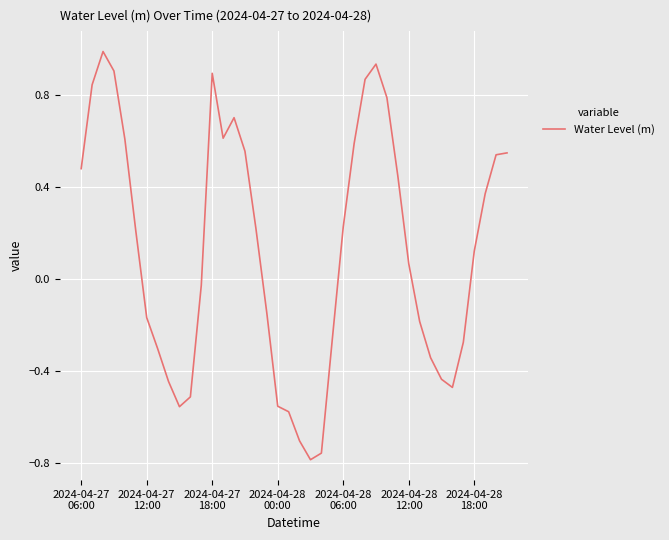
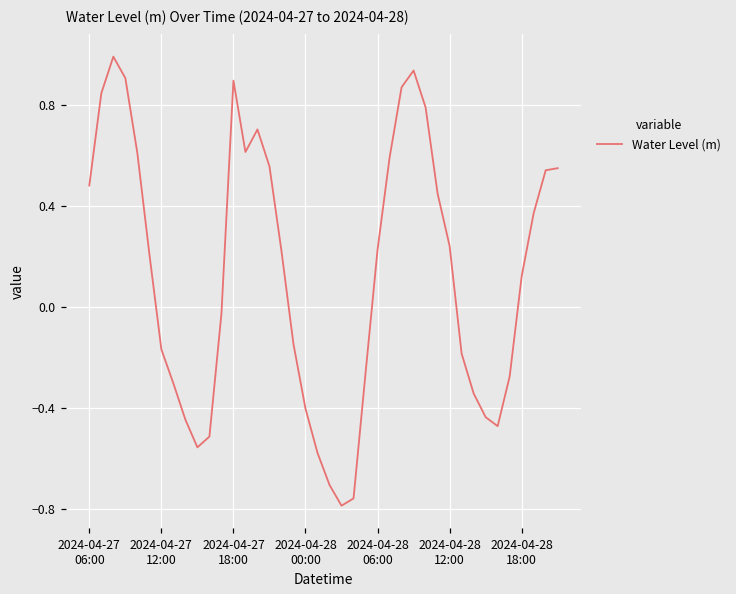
  {
    "2024-04-27 06:00": 0.48,
    "2024-04-27 12:00": -0.17,
    "2024-04-27 18:00": 0.90,
-   "2024-04-28 00:00": -0.55,
+   "2024-04-28 00:00": -0.40,
    "2024-04-28 06:00": 0.23,
-   "2024-04-28 12:00": 0.07,
+   "2024-04-28 12:00": 0.24,
    "2024-04-28 18:00": 0.12
  }
